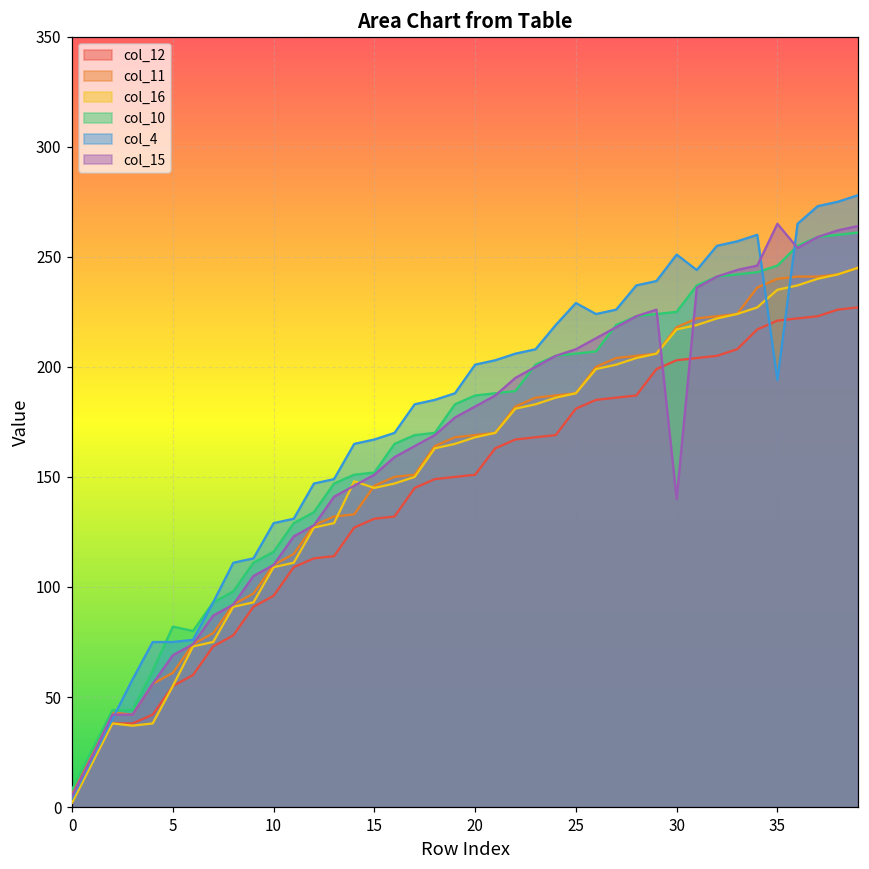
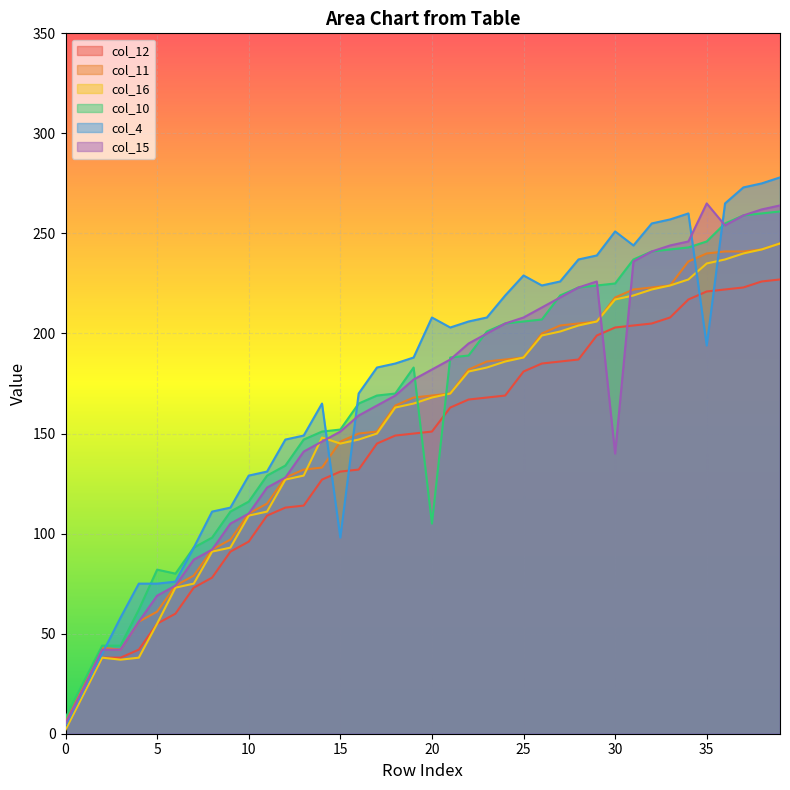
  {
    "col_10": {
      "5": 82,
      "10": 116,
-     "20": 187,
+     "20": 105,
      "25": 206,
      "30": 225,
      "35": 246
    },
    "col_4": {
      "5": 75,
      "10": 129,
-     "15": 167,
-     "20": 201,
+     "15": 98,
+     "20": 208,
      "25": 229,
      "30": 251,
      "35": 194
    },
    "col_15": {
      "5": 69,
      "20": 182,
      "25": 208,
      "30": 140,
      "35": 265
    }
  }
